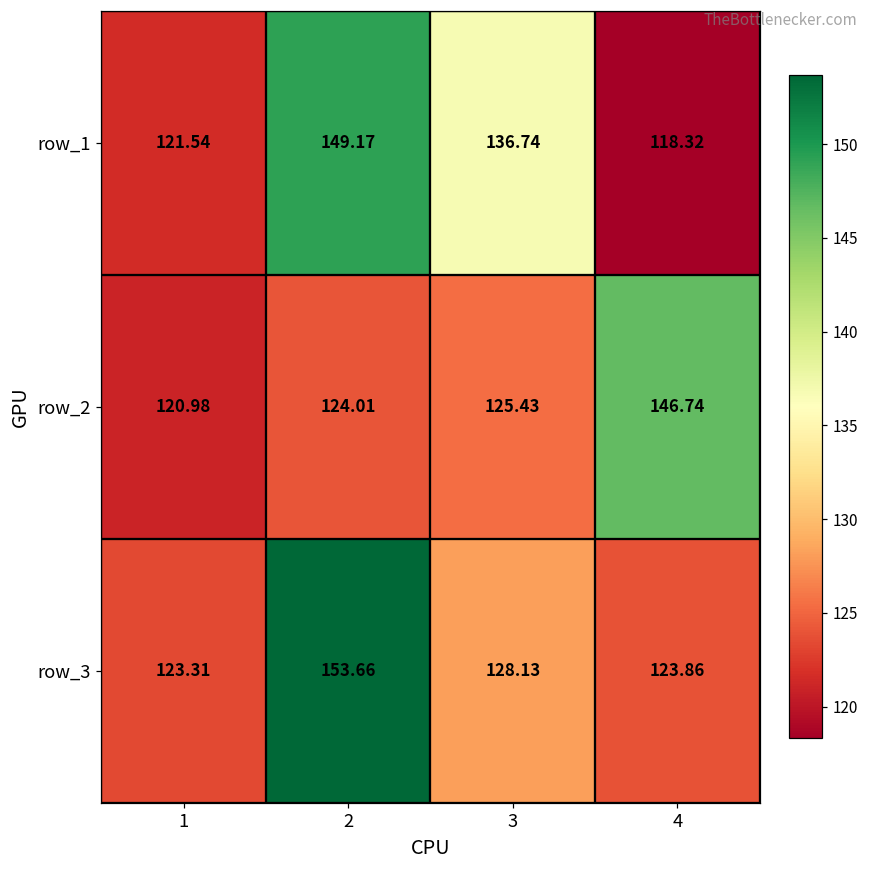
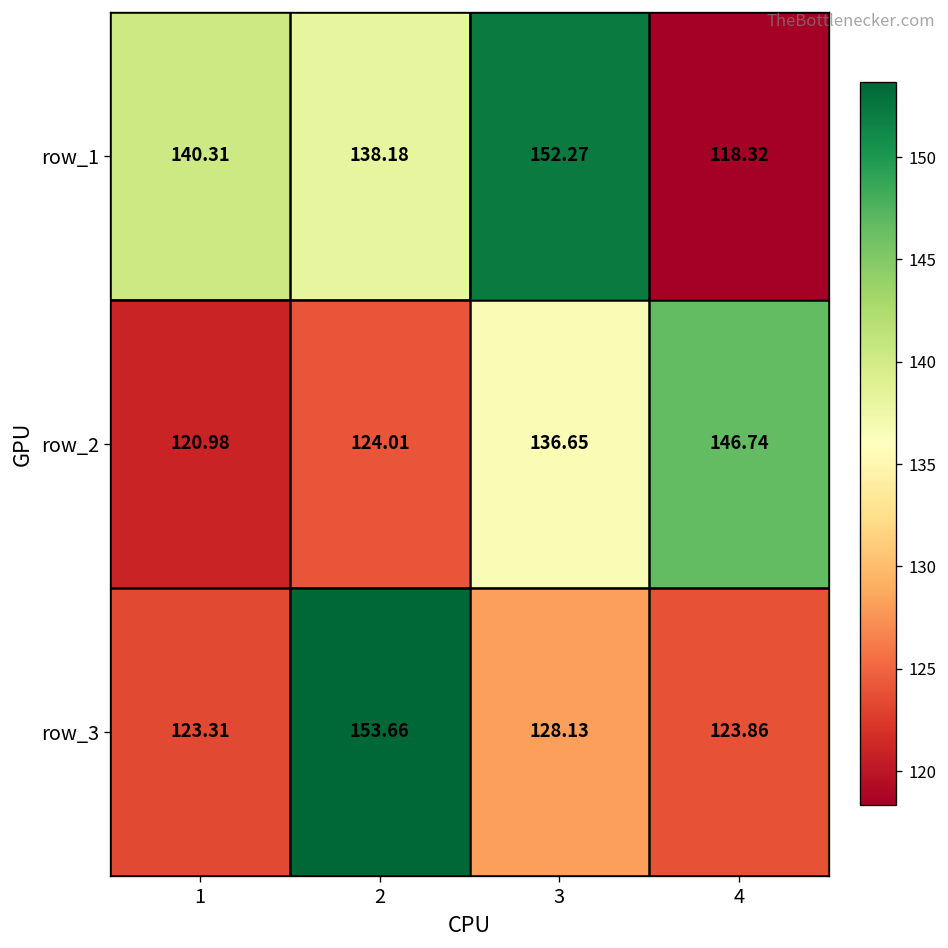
  {
    "row_1": {
-     "1": 121.54,
-     "2": 149.17,
-     "3": 136.74,
+     "1": 140.31,
+     "2": 138.18,
+     "3": 152.27,
      "4": 118.32
    },
    "row_2": {
      "1": 120.98,
      "2": 124.01,
-     "3": 125.43,
+     "3": 136.65,
      "4": 146.74
    },
    "row_3": {
      "1": 123.31,
      "2": 153.66,
      "3": 128.13,
      "4": 123.86
    }
  }
